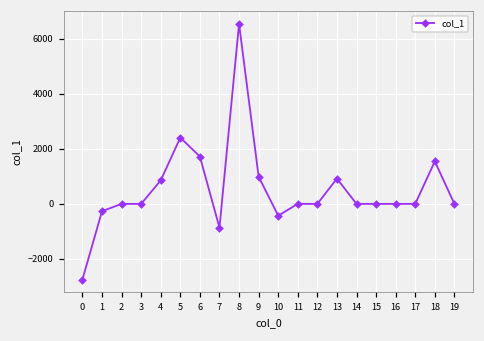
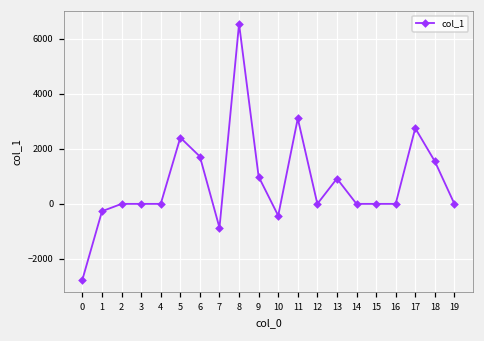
  {
    "0": -2800,
    "1": -300,
    "2": 0,
    "3": 0,
-   "4": 900,
+   "4": 0,
    "5": 2400,
    "6": 1700,
    "7": -900,
    "8": 6600,
    "9": 1000,
    "10": -400,
-   "11": 0,
+   "11": 3100,
    "12": 0,
    "13": 900,
    "14": 0,
    "15": 0,
    "16": 0,
-   "17": 0,
+   "17": 2800,
    "18": 1500,
    "19": 0
  }
